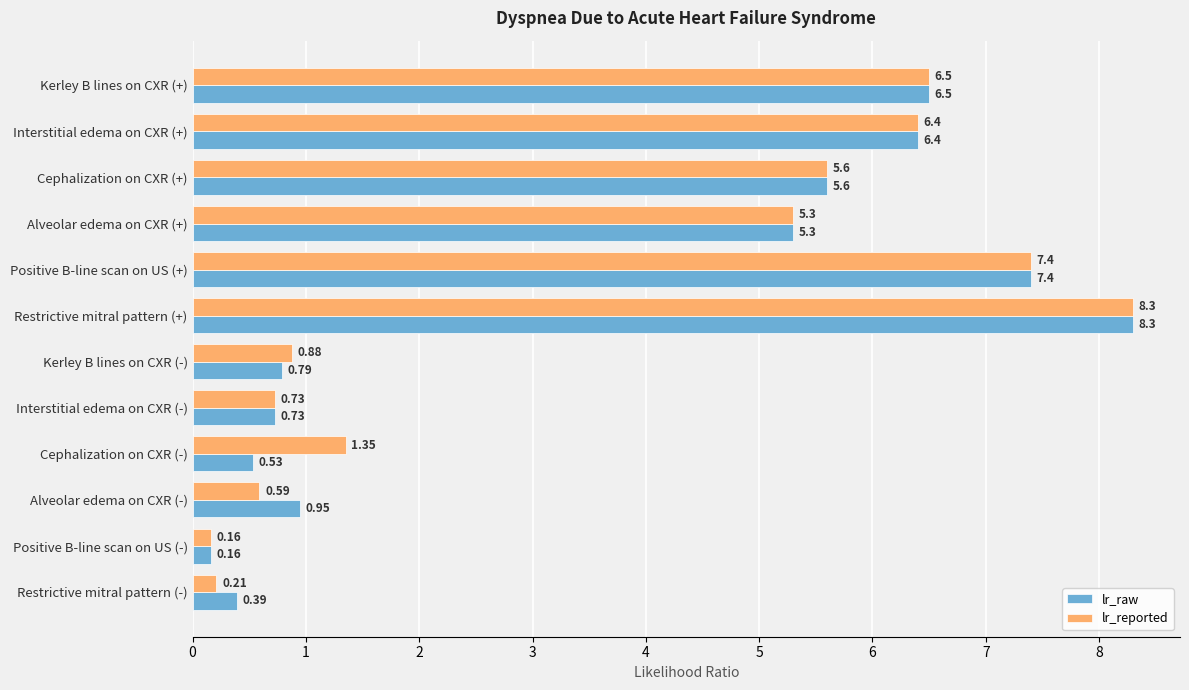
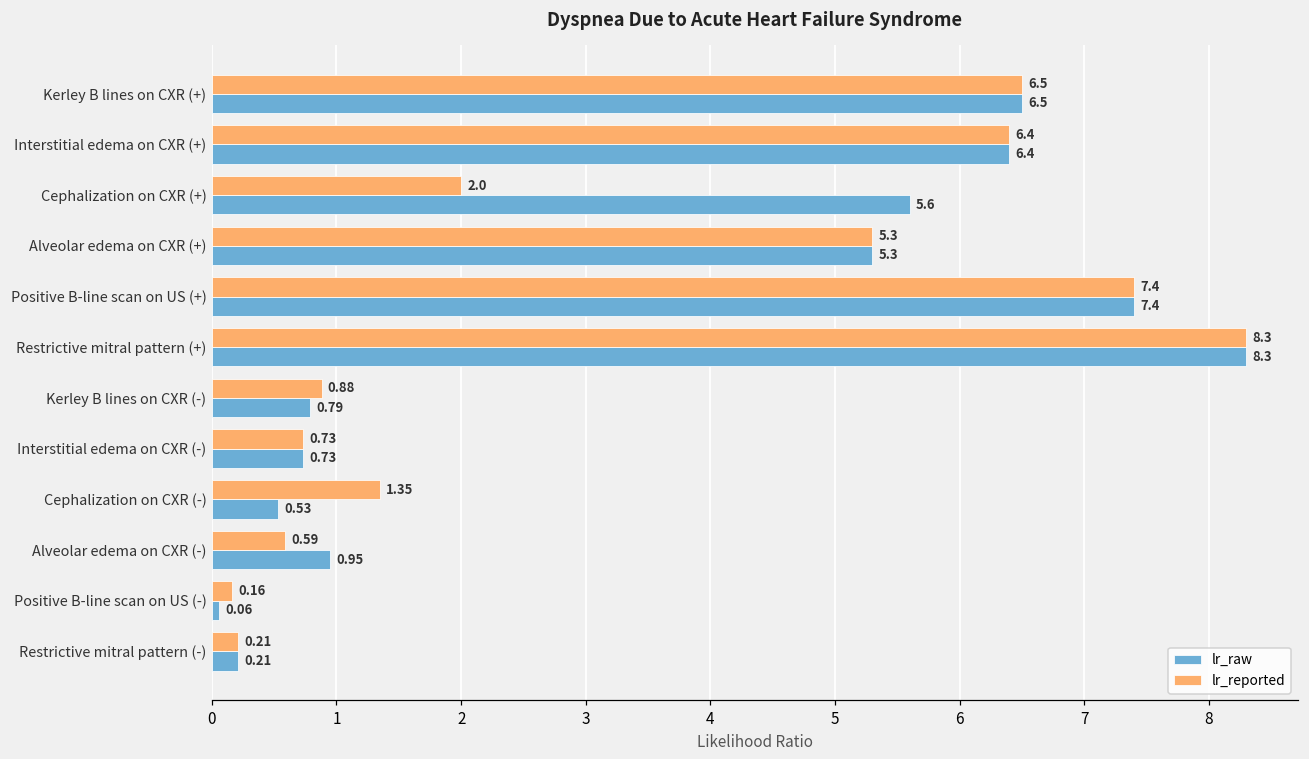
  {
    "lr_raw": {
      "Kerley B lines on CXR (+)": 6.5,
      "Interstitial edema on CXR (+)": 6.4,
      "Cephalization on CXR (+)": 5.6,
      "Alveolar edema on CXR (+)": 5.3,
      "Positive B-line scan on US (+)": 7.4,
      "Restrictive mitral pattern (+)": 8.3,
      "Kerley B lines on CXR (-)": 0.79,
      "Interstitial edema on CXR (-)": 0.73,
      "Cephalization on CXR (-)": 0.53,
      "Alveolar edema on CXR (-)": 0.95,
-     "Positive B-line scan on US (-)": 0.16,
-     "Restrictive mitral pattern (-)": 0.39
+     "Positive B-line scan on US (-)": 0.06,
+     "Restrictive mitral pattern (-)": 0.21
    },
    "lr_reported": {
      "Kerley B lines on CXR (+)": 6.5,
      "Interstitial edema on CXR (+)": 6.4,
-     "Cephalization on CXR (+)": 5.6,
+     "Cephalization on CXR (+)": 2.0,
      "Alveolar edema on CXR (+)": 5.3,
      "Positive B-line scan on US (+)": 7.4,
      "Restrictive mitral pattern (+)": 8.3,
      "Kerley B lines on CXR (-)": 0.88,
      "Interstitial edema on CXR (-)": 0.73,
      "Cephalization on CXR (-)": 1.35,
      "Alveolar edema on CXR (-)": 0.59,
      "Positive B-line scan on US (-)": 0.16,
      "Restrictive mitral pattern (-)": 0.21
    }
  }
